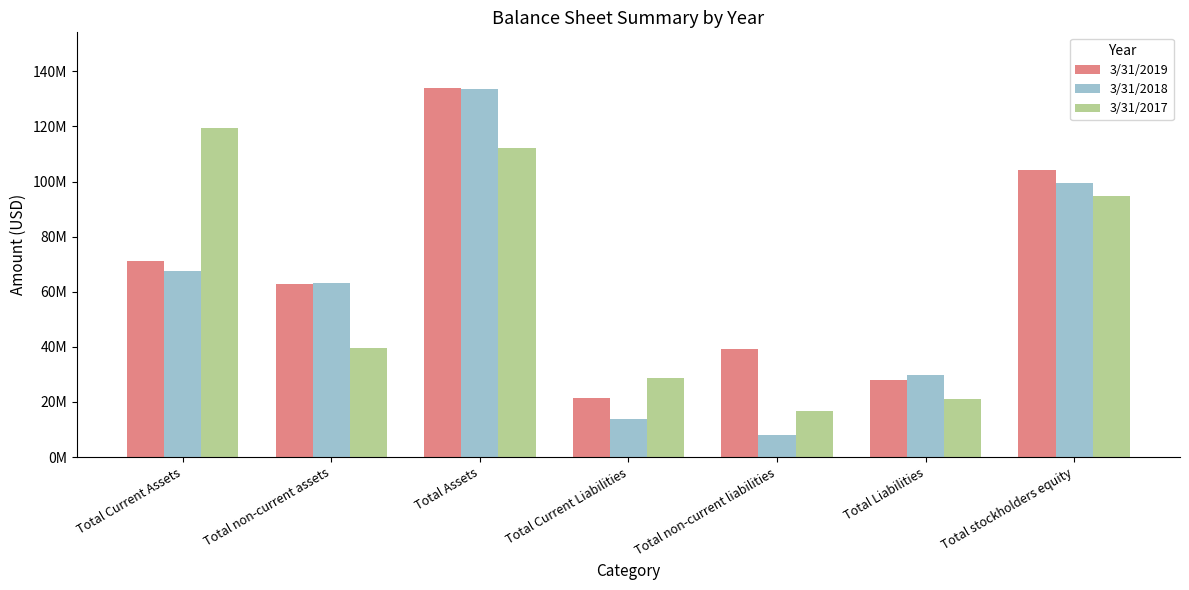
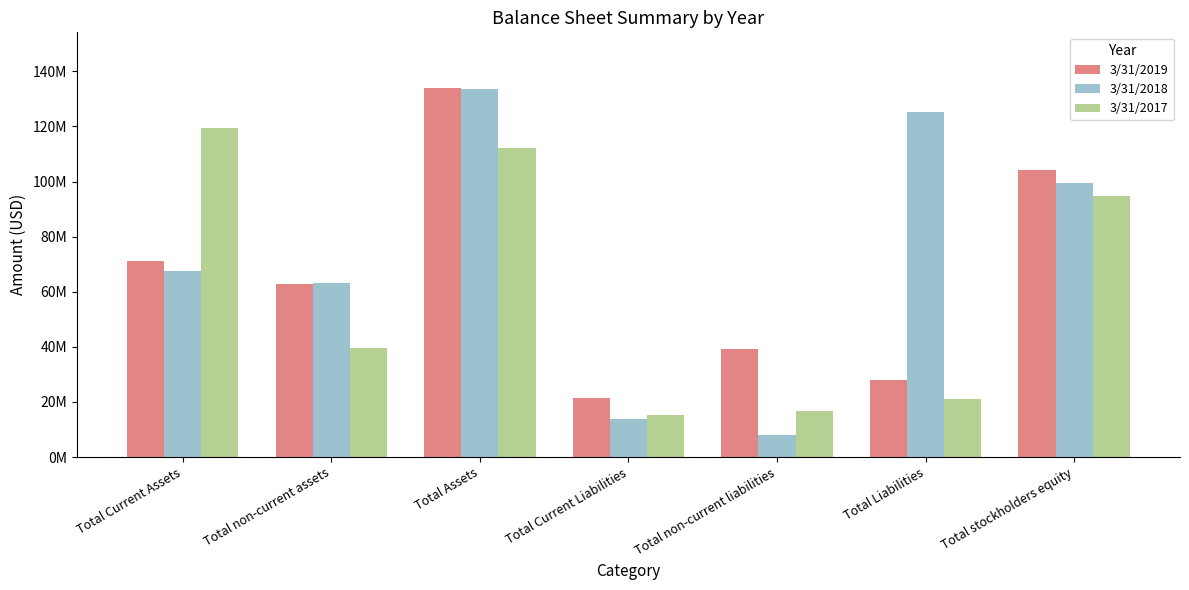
  {
    "3/31/2019": {
      "Total Current Assets": 71000000,
      "Total non-current assets": 63000000,
      "Total Assets": 134000000,
      "Total Current Liabilities": 21000000,
      "Total non-current liabilities": 39000000,
      "Total Liabilities": 28000000,
      "Total stockholders equity": 104000000
    },
    "3/31/2018": {
      "Total Current Assets": 68000000,
      "Total non-current assets": 63000000,
      "Total Assets": 134000000,
      "Total Current Liabilities": 14000000,
      "Total non-current liabilities": 8000000,
-     "Total Liabilities": 30000000,
+     "Total Liabilities": 125000000,
      "Total stockholders equity": 99000000
    },
    "3/31/2017": {
      "Total Current Assets": 120000000,
      "Total non-current assets": 39000000,
      "Total Assets": 112000000,
-     "Total Current Liabilities": 29000000,
+     "Total Current Liabilities": 15000000,
      "Total non-current liabilities": 17000000,
      "Total Liabilities": 21000000,
      "Total stockholders equity": 95000000
    }
  }
